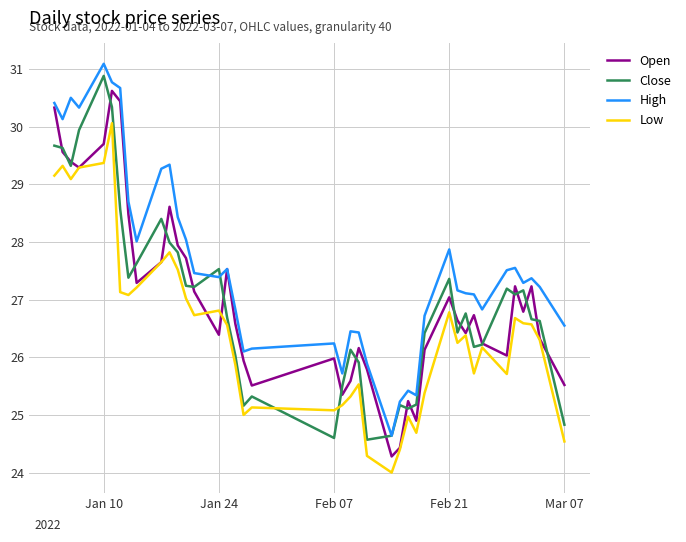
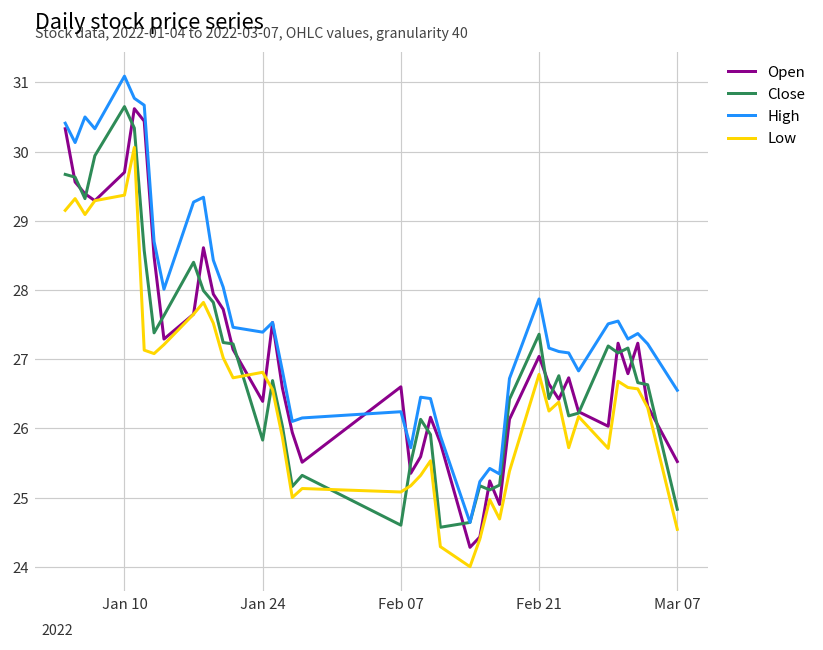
  {
    "Open": {
      "Jan 10": 29.7,
      "Jan 24": 26.4,
-     "Feb 07": 26.0,
+     "Feb 07": 26.6,
      "Feb 21": 27.0,
      "Mar 07": 25.5
    },
    "Close": {
-     "Jan 10": 30.9,
-     "Jan 24": 27.5,
+     "Jan 10": 30.7,
+     "Jan 24": 25.8,
      "Feb 07": 24.6,
      "Feb 21": 27.4,
      "Mar 07": 24.8
    },
    "High": {
      "Jan 10": 31.1,
      "Jan 24": 27.4,
      "Feb 07": 26.2,
      "Feb 21": 27.9,
      "Mar 07": 26.6
    },
    "Low": {
      "Jan 10": 29.4,
      "Jan 24": 26.8,
      "Feb 07": 25.1,
      "Feb 21": 26.8,
      "Mar 07": 24.5
    }
  }
